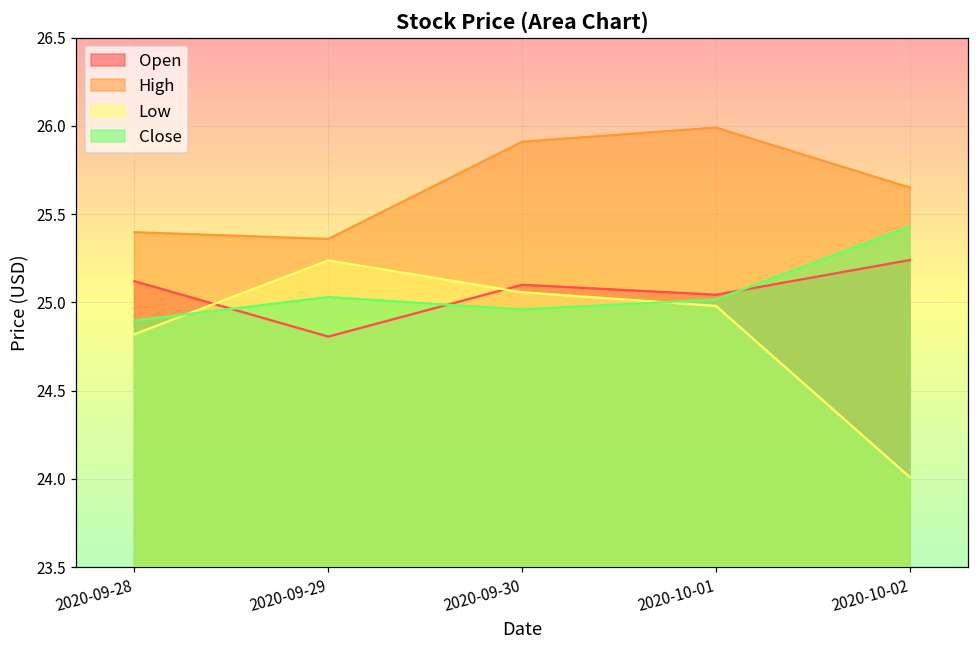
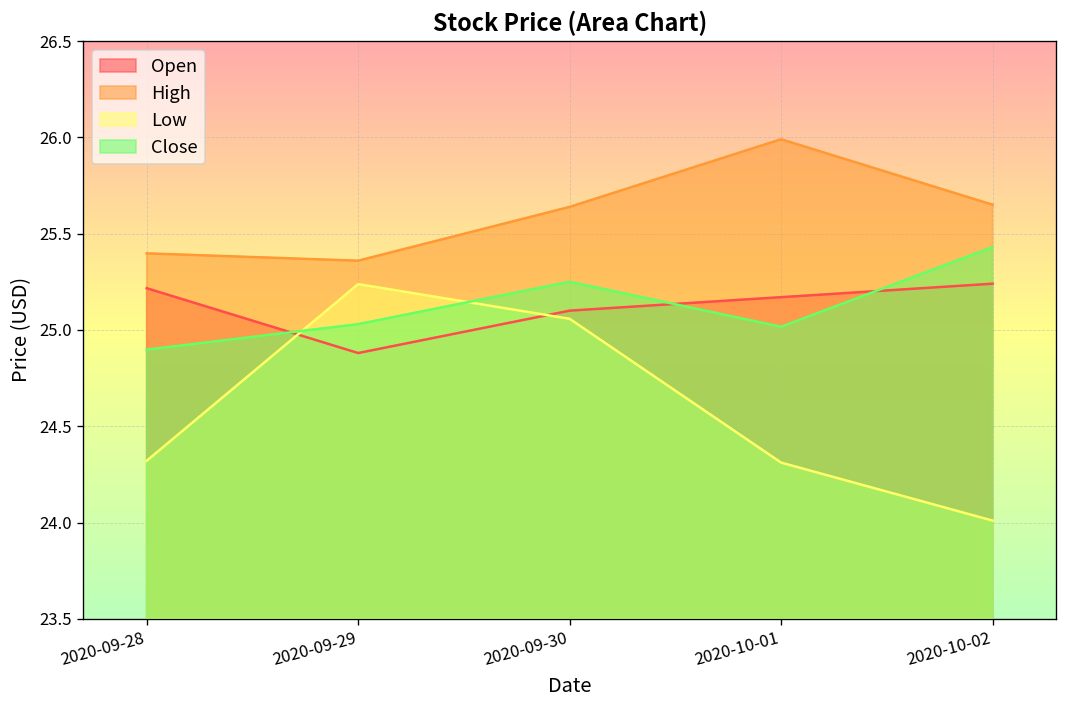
  {
    "Open": {
-     "2020-09-28": 25.12,
-     "2020-09-29": 24.81,
+     "2020-09-28": 25.22,
+     "2020-09-29": 24.88,
      "2020-09-30": 25.10,
-     "2020-10-01": 25.04,
+     "2020-10-01": 25.17,
      "2020-10-02": 25.24
    },
    "High": {
      "2020-09-28": 25.40,
      "2020-09-29": 25.36,
-     "2020-09-30": 25.91,
+     "2020-09-30": 25.64,
      "2020-10-01": 25.99,
      "2020-10-02": 25.65
    },
    "Low": {
-     "2020-09-28": 24.82,
+     "2020-09-28": 24.32,
      "2020-09-29": 25.24,
      "2020-09-30": 25.06,
-     "2020-10-01": 24.98,
+     "2020-10-01": 24.31,
      "2020-10-02": 24.01
    },
    "Close": {
      "2020-09-28": 24.90,
      "2020-09-29": 25.03,
-     "2020-09-30": 24.96,
+     "2020-09-30": 25.25,
      "2020-10-01": 25.02,
      "2020-10-02": 25.43
    }
  }
